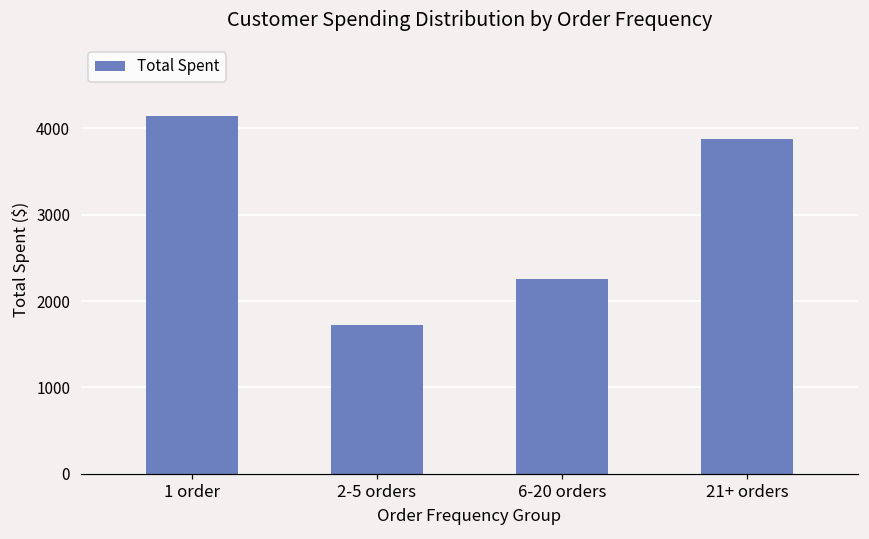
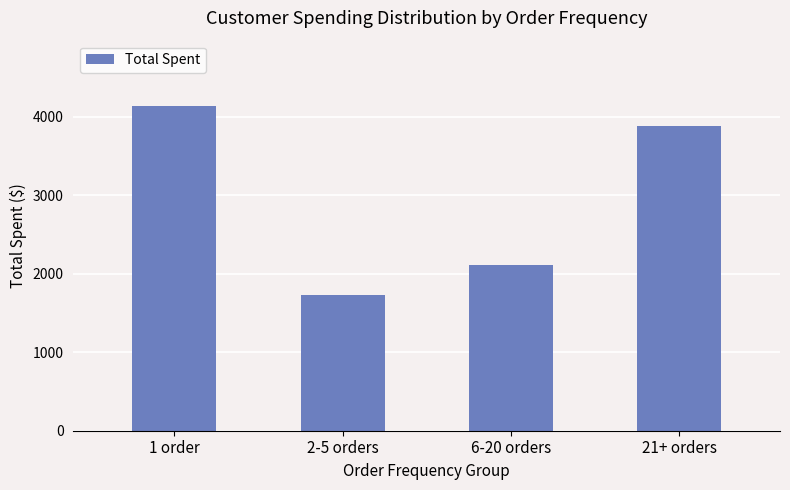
  {
    "1 order": 4100,
    "2-5 orders": 1700,
-   "6-20 orders": 2300,
+   "6-20 orders": 2100,
    "21+ orders": 3900
  }
